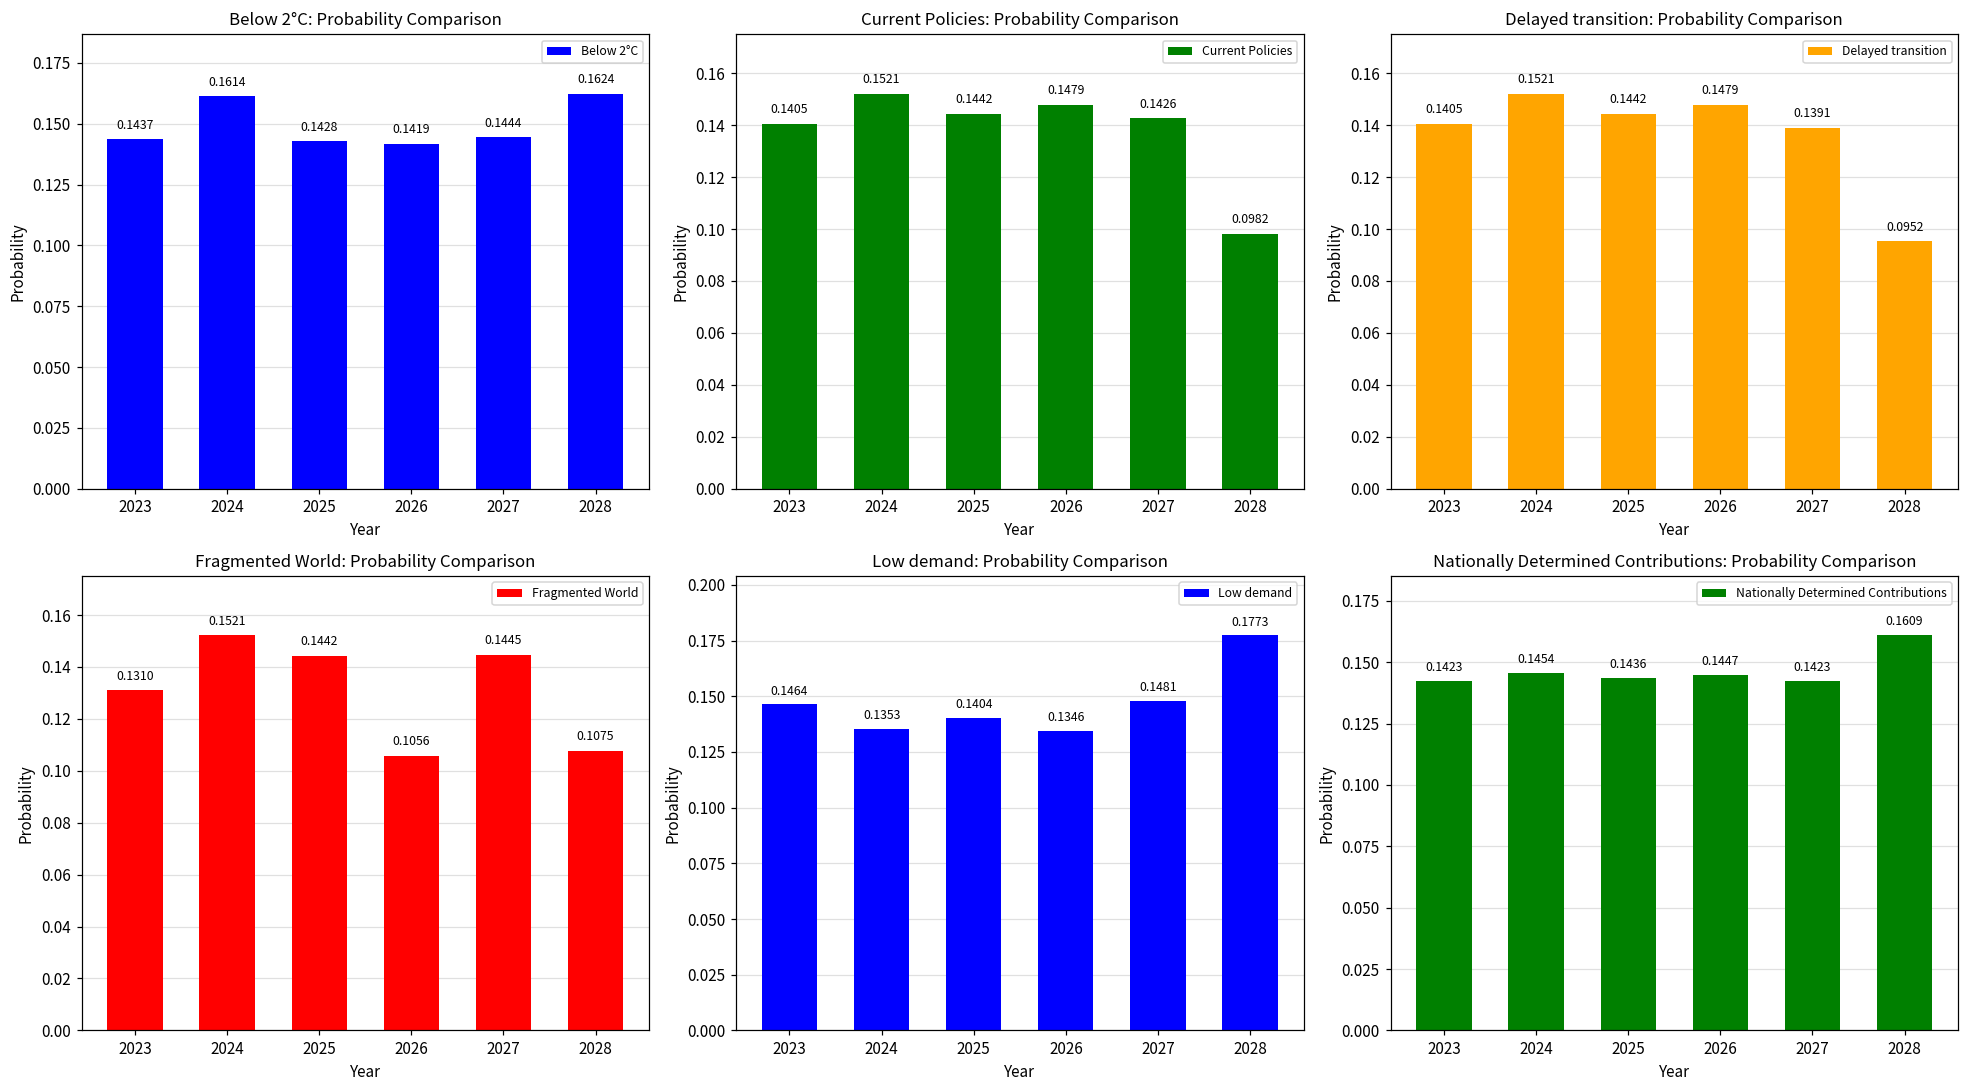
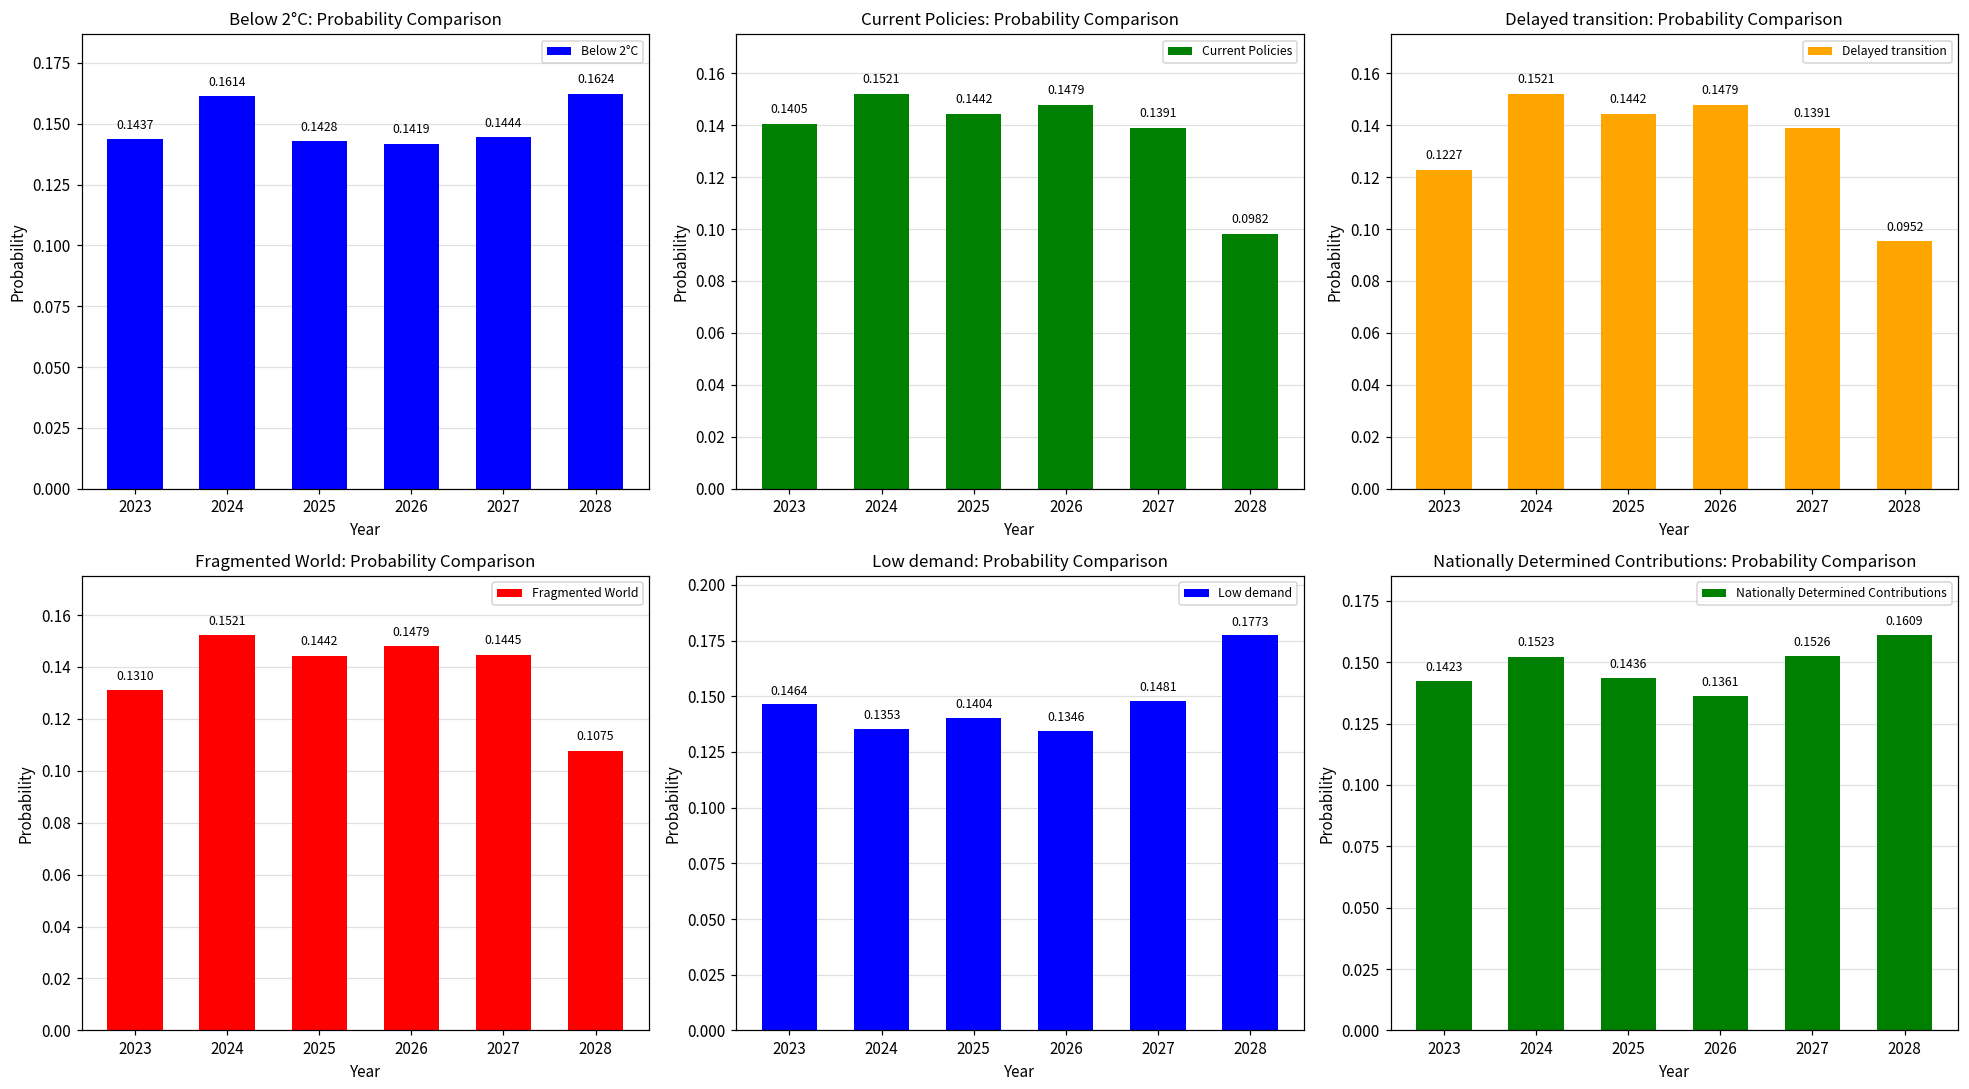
  {
    "Below 2°C: Probability Comparison": {
      "2023": 0.1437,
      "2024": 0.1614,
      "2025": 0.1428,
      "2026": 0.1419,
      "2027": 0.1444,
      "2028": 0.1624
    },
    "Current Policies: Probability Comparison": {
      "2023": 0.1405,
      "2024": 0.1521,
      "2025": 0.1442,
      "2026": 0.1479,
-     "2027": 0.1426,
+     "2027": 0.1391,
      "2028": 0.0982
    },
    "Delayed transition: Probability Comparison": {
-     "2023": 0.1405,
+     "2023": 0.1227,
      "2024": 0.1521,
      "2025": 0.1442,
      "2026": 0.1479,
      "2027": 0.1391,
      "2028": 0.0952
    },
    "Fragmented World: Probability Comparison": {
      "2023": 0.1310,
      "2024": 0.1521,
      "2025": 0.1442,
-     "2026": 0.1056,
+     "2026": 0.1479,
      "2027": 0.1445,
      "2028": 0.1075
    },
    "Low demand: Probability Comparison": {
      "2023": 0.1464,
      "2024": 0.1353,
      "2025": 0.1404,
      "2026": 0.1346,
      "2027": 0.1481,
      "2028": 0.1773
    },
    "Nationally Determined Contributions: Probability Comparison": {
      "2023": 0.1423,
-     "2024": 0.1454,
+     "2024": 0.1523,
      "2025": 0.1436,
-     "2026": 0.1447,
-     "2027": 0.1423,
+     "2026": 0.1361,
+     "2027": 0.1526,
      "2028": 0.1609
    }
  }
